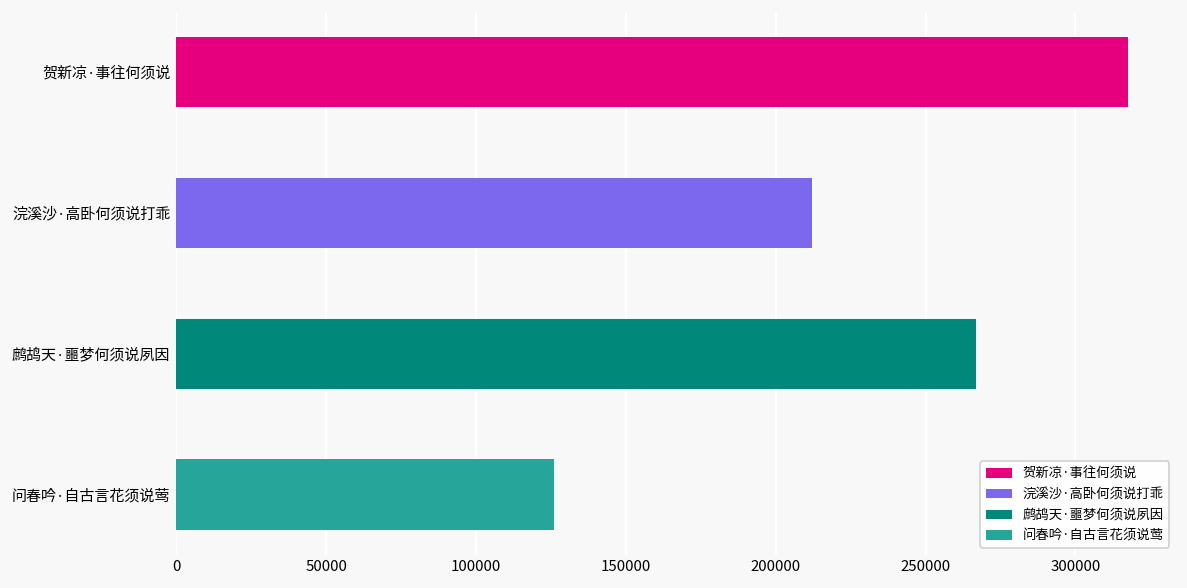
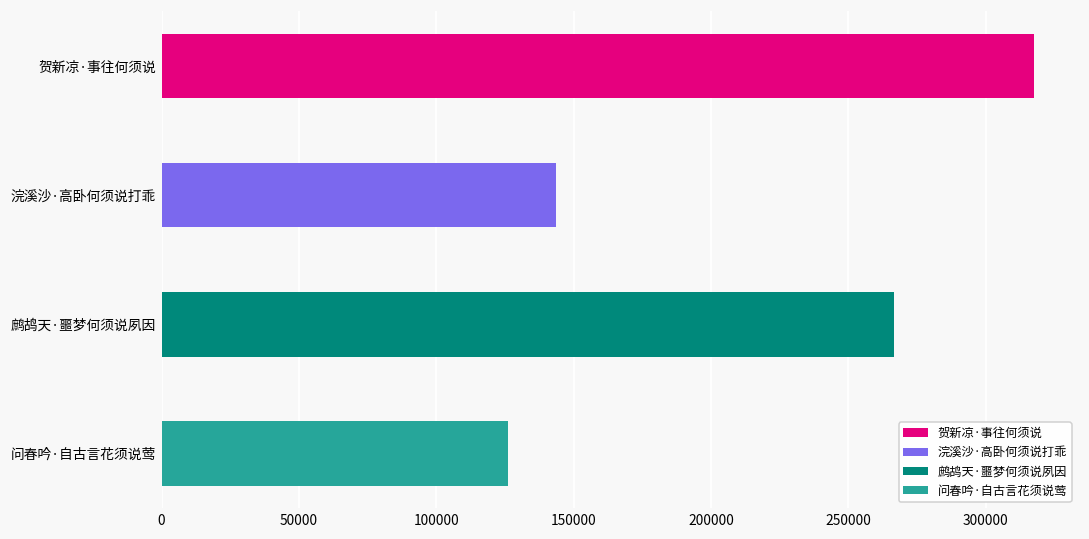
  {
    "贺新凉·事往何须说": 318000,
-   "浣溪沙·高卧何须说打乖": 212000,
+   "浣溪沙·高卧何须说打乖": 144000,
    "鹧鸪天·噩梦何须说夙因": 267000,
    "问春吟·自古言花须说莺": 126000
  }
